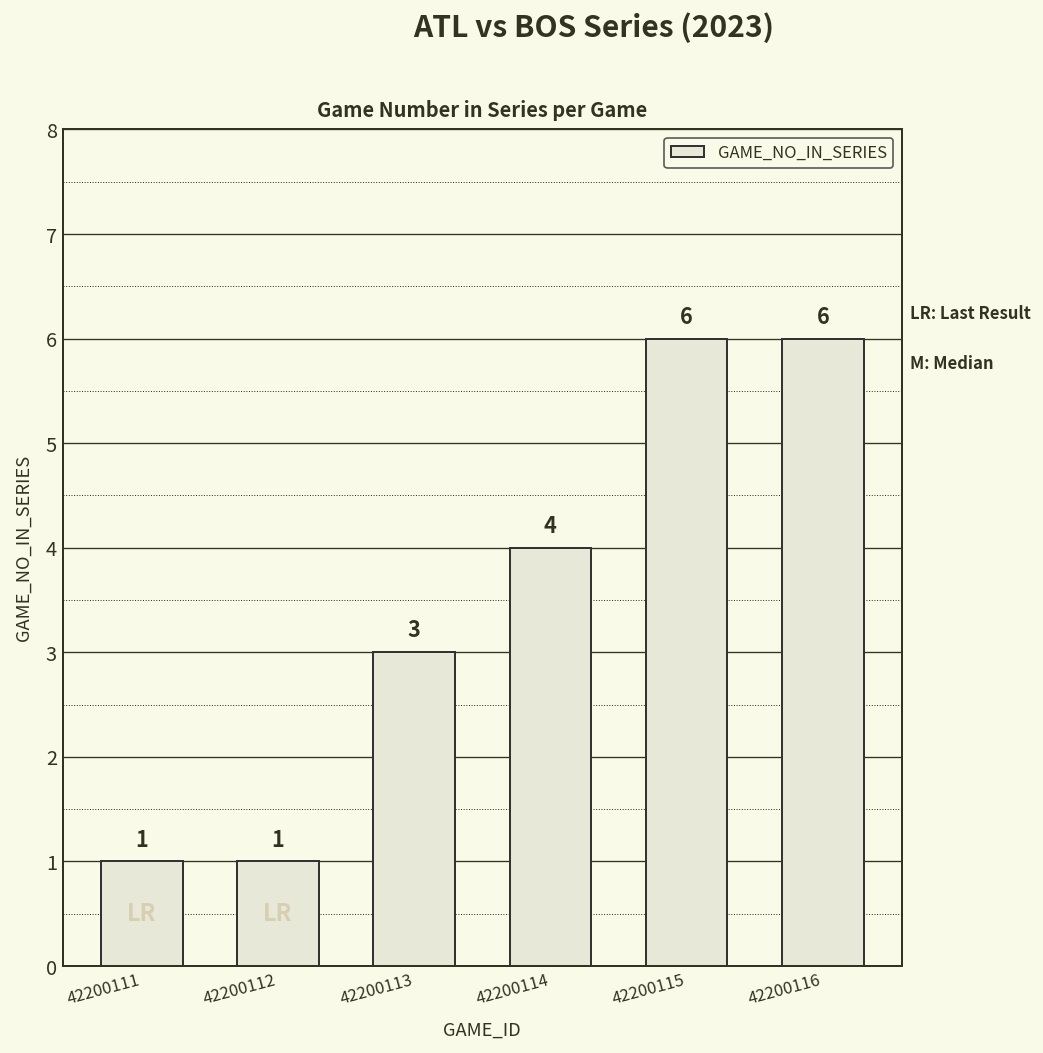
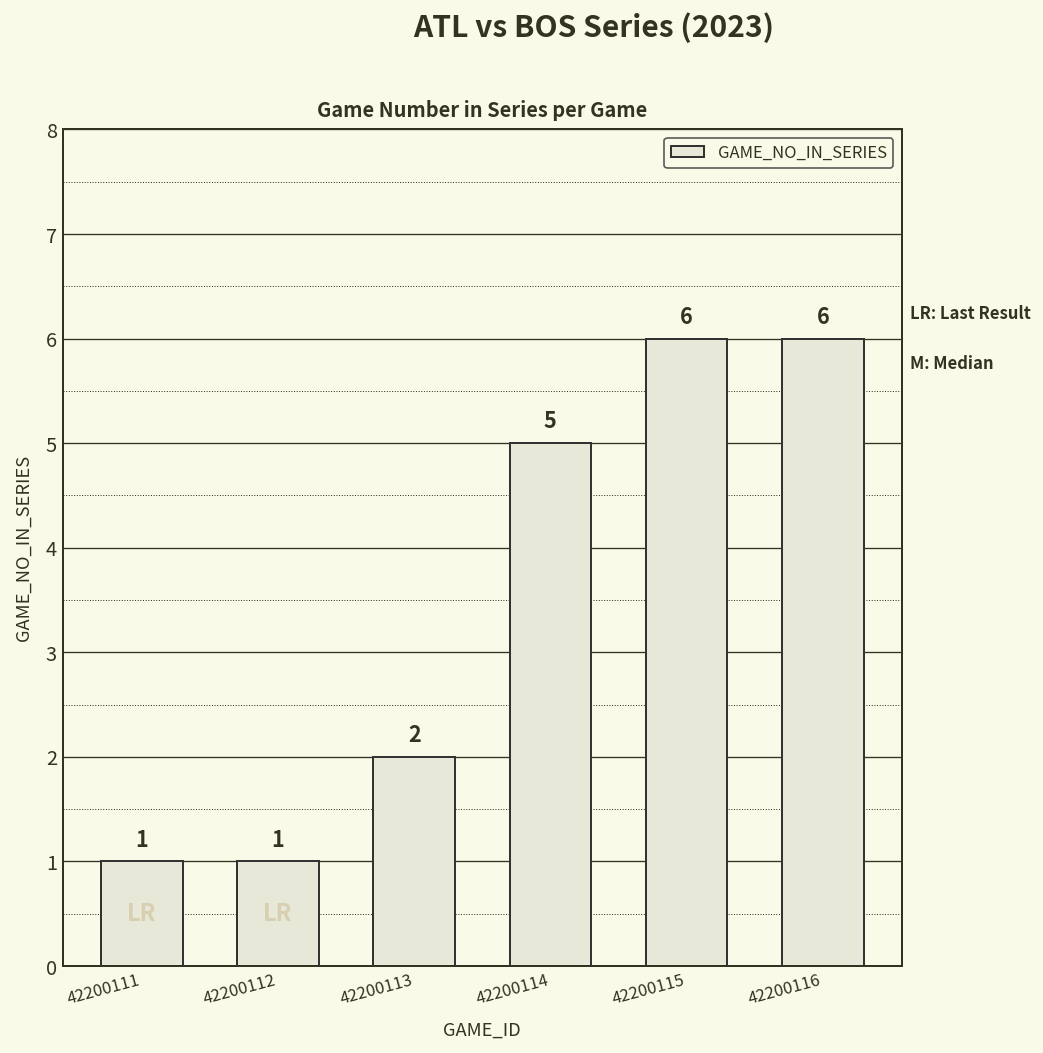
  {
    "42200111": 1,
    "42200112": 1,
-   "42200113": 3,
-   "42200114": 4,
+   "42200113": 2,
+   "42200114": 5,
    "42200115": 6,
    "42200116": 6
  }
